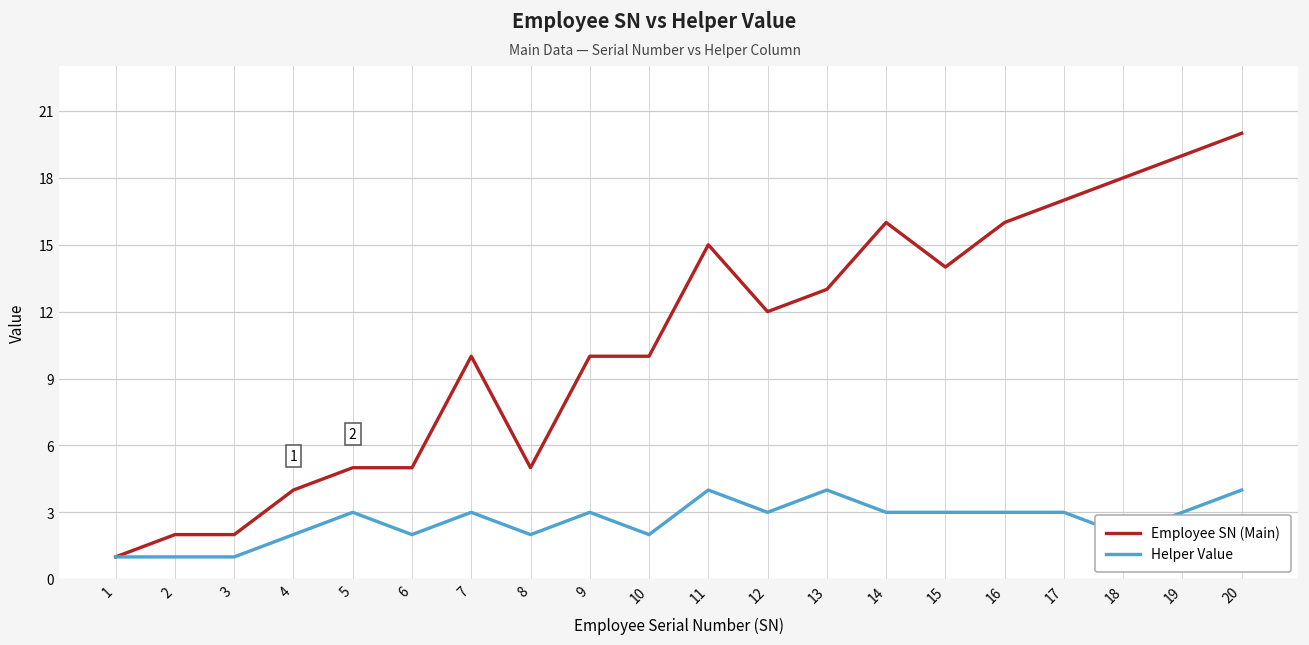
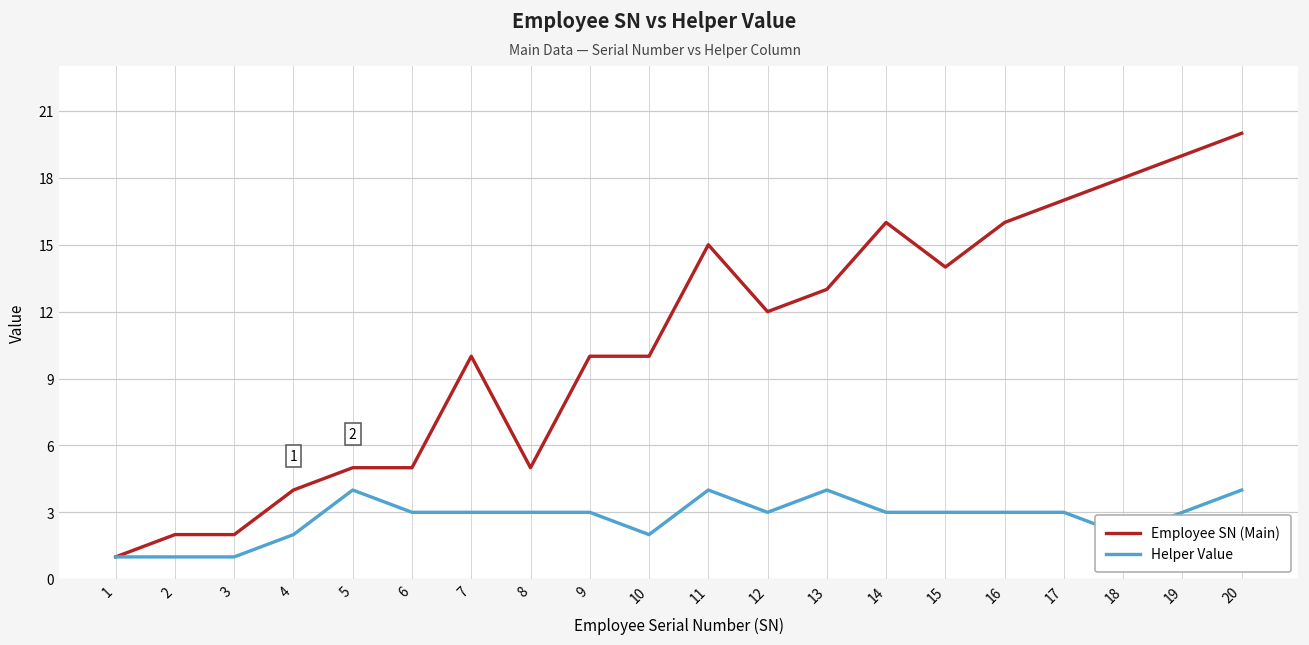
  {
    "Employee SN (Main)": {
      "2": 2,
      "3": 2,
      "6": 5,
      "7": 10,
      "8": 5,
      "9": 10,
      "10": 10,
      "11": 15,
      "12": 12,
      "13": 13,
      "14": 16,
      "15": 14,
      "16": 16,
      "17": 17,
      "18": 18,
      "19": 19,
      "20": 20
    },
    "Helper Value": {
      "2": 1,
      "3": 1,
      "4": 2,
-     "5": 3,
-     "6": 2,
+     "5": 4,
+     "6": 3,
      "7": 3,
-     "8": 2,
+     "8": 3,
      "9": 3,
      "10": 2,
      "11": 4,
      "12": 3,
      "13": 4,
      "14": 3,
      "15": 3,
      "16": 3,
      "17": 3,
      "19": 3,
      "20": 4
    }
  }
